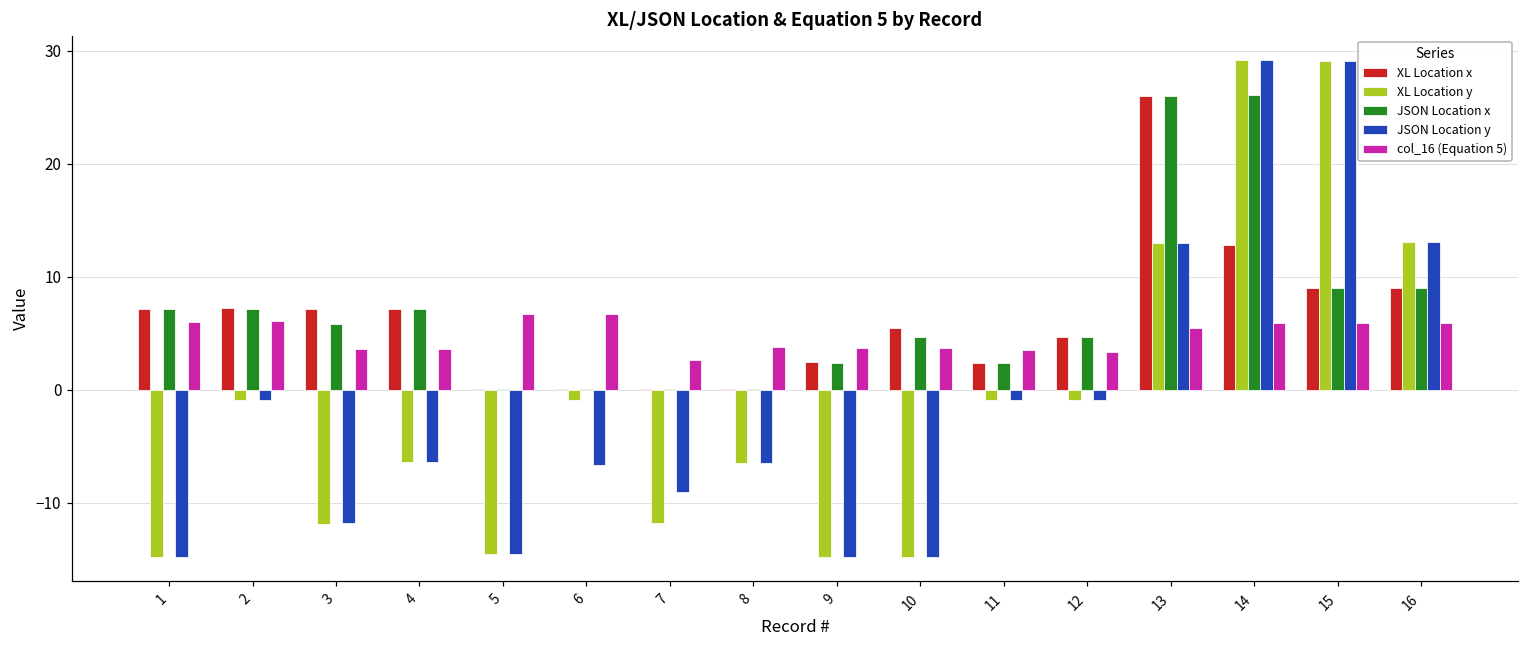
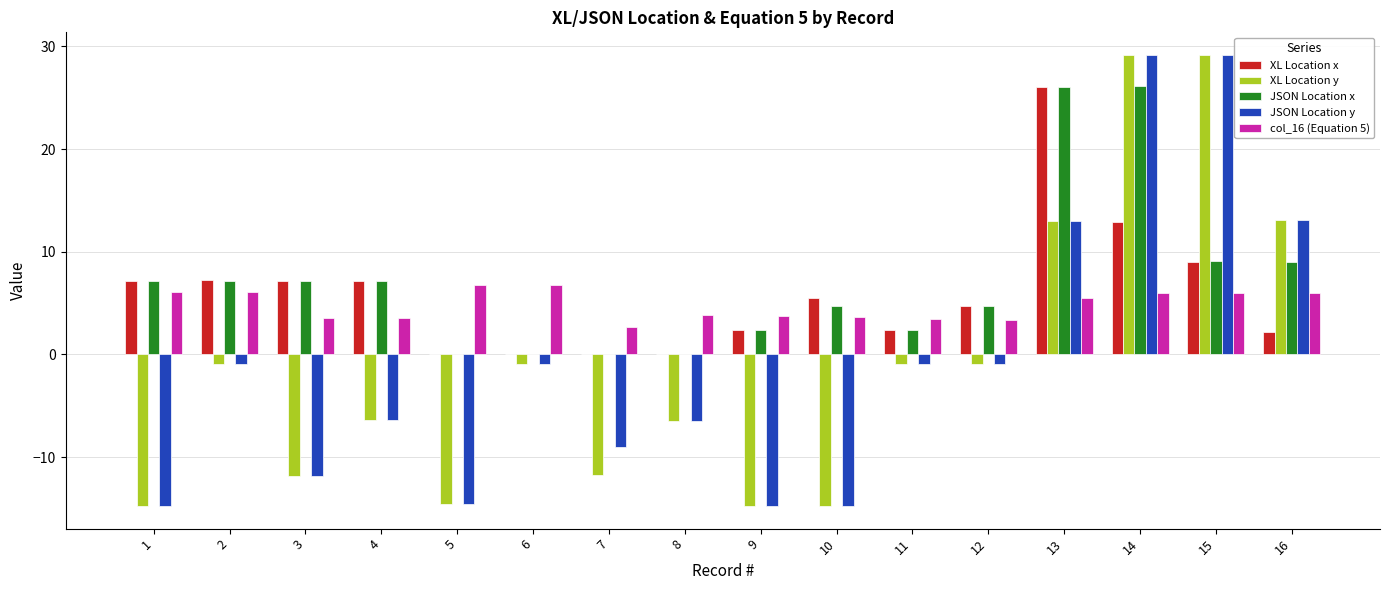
  {
    "XL Location x": {
      "1": 7.1,
      "2": 7.2,
      "3": 7.2,
      "4": 7.2,
      "9": 2.4,
      "10": 5.5,
      "11": 2.4,
      "12": 4.7,
      "13": 26.0,
      "14": 12.9,
      "15": 9.1,
-     "16": 9.0
+     "16": 2.2
    },
    "XL Location y": {
      "1": -14.8,
      "2": -0.9,
      "3": -11.8,
      "4": -6.4,
      "5": -14.6,
      "6": -0.9,
      "7": -11.7,
      "8": -6.4,
      "9": -14.8,
      "10": -14.8,
      "11": -0.9,
      "12": -0.9,
      "13": 13.0,
      "14": 29.2,
      "15": 29.1,
      "16": 13.1
    },
    "JSON Location x": {
      "1": 7.1,
      "2": 7.2,
-     "3": 5.8,
+     "3": 7.2,
      "4": 7.2,
      "9": 2.4,
      "10": 4.7,
      "11": 2.4,
      "12": 4.7,
      "13": 26.0,
      "14": 26.1,
      "15": 9.1,
      "16": 9.0
    },
    "JSON Location y": {
      "1": -14.8,
      "2": -0.9,
      "3": -11.8,
      "4": -6.4,
      "5": -14.6,
-     "6": -6.6,
+     "6": -0.9,
      "7": -9.1,
      "8": -6.4,
      "9": -14.8,
      "10": -14.7,
      "11": -0.9,
      "12": -0.9,
      "13": 13.0,
      "14": 29.2,
      "15": 29.1,
      "16": 13.1
    },
    "col_16 (Equation 5)": {
      "1": 6.0,
      "2": 6.1,
      "3": 3.6,
      "4": 3.6,
      "5": 6.8,
      "6": 6.8,
      "7": 2.7,
      "8": 3.8,
      "9": 3.8,
      "10": 3.7,
      "11": 3.5,
      "12": 3.4,
      "13": 5.5,
      "14": 6.0,
      "15": 6.0,
      "16": 5.9
    }
  }
